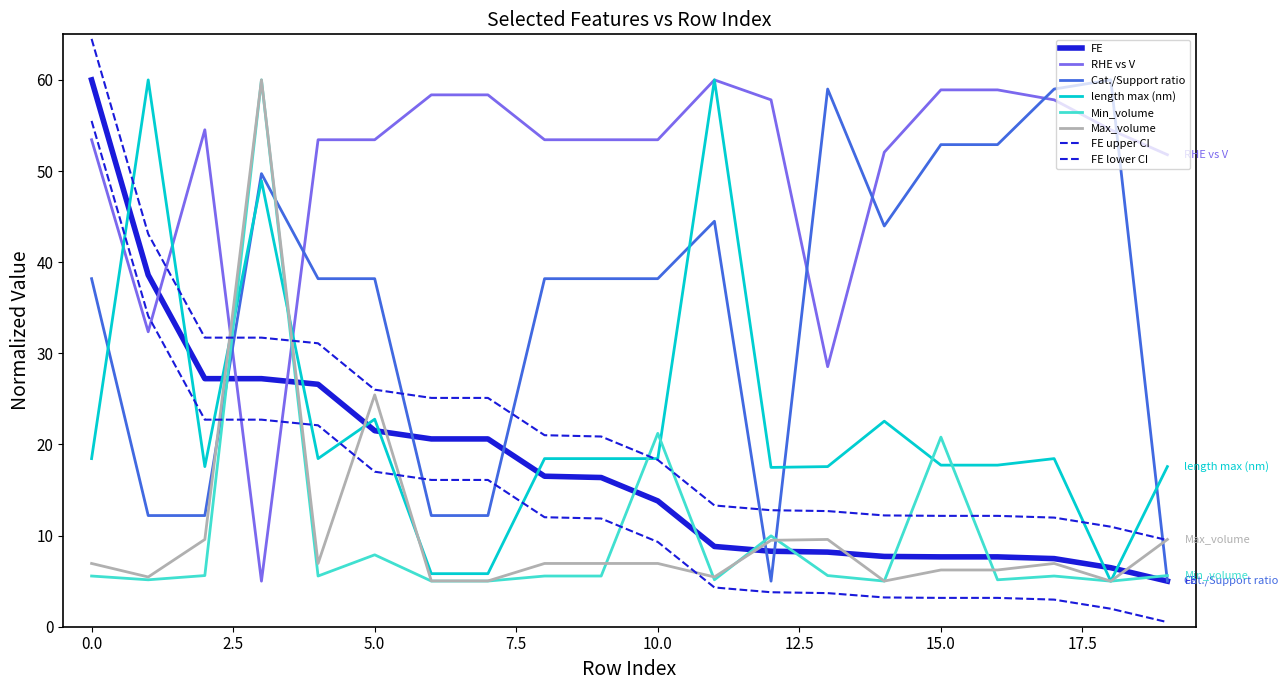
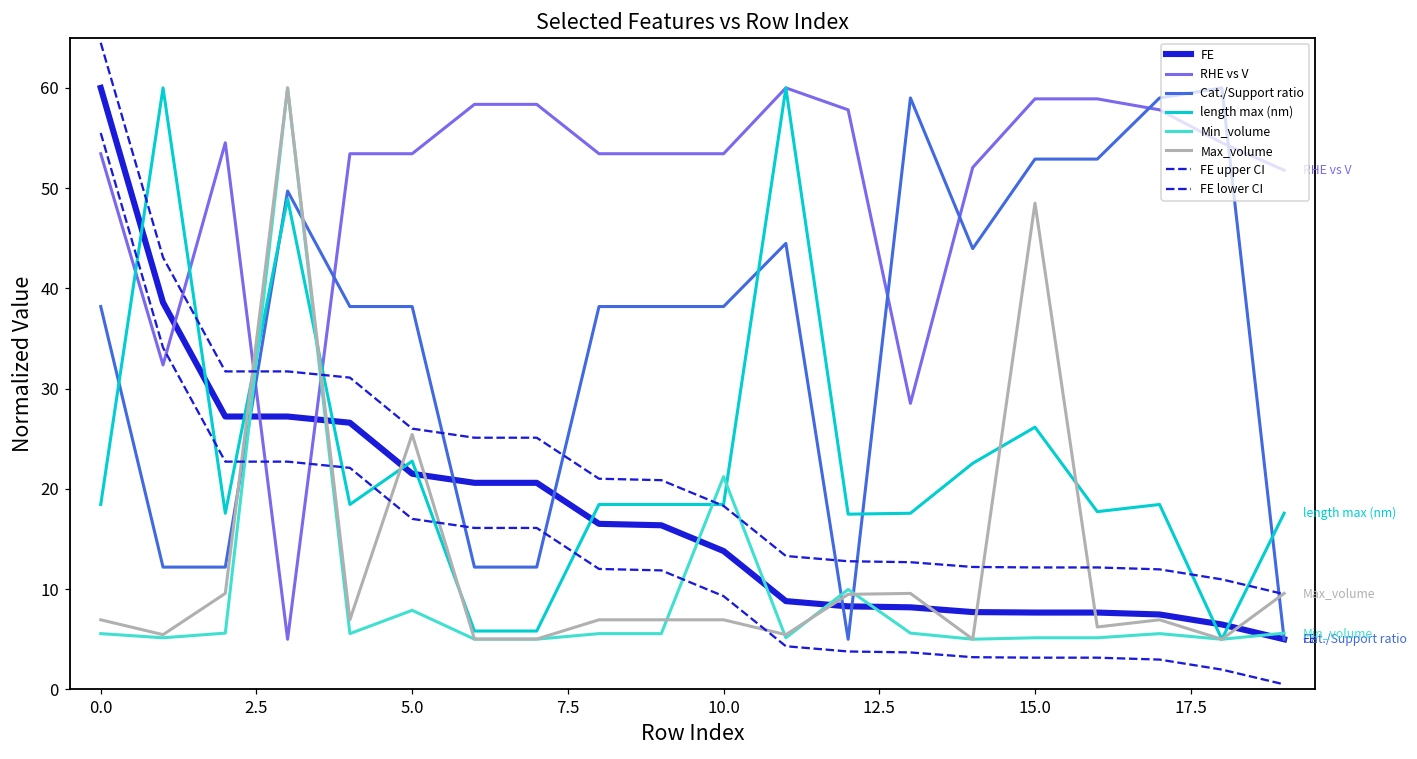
  {
    "length max (nm)": {
      "0.0": 18,
      "5.0": 23,
-     "15.0": 18
+     "15.0": 26
    },
    "Min_volume": {
      "0.0": 6,
      "5.0": 8,
      "10.0": 21,
-     "15.0": 21
+     "15.0": 5
    },
    "Max_volume": {
      "0.0": 7,
      "5.0": 25,
      "10.0": 7,
-     "15.0": 6
+     "15.0": 49
    }
  }
